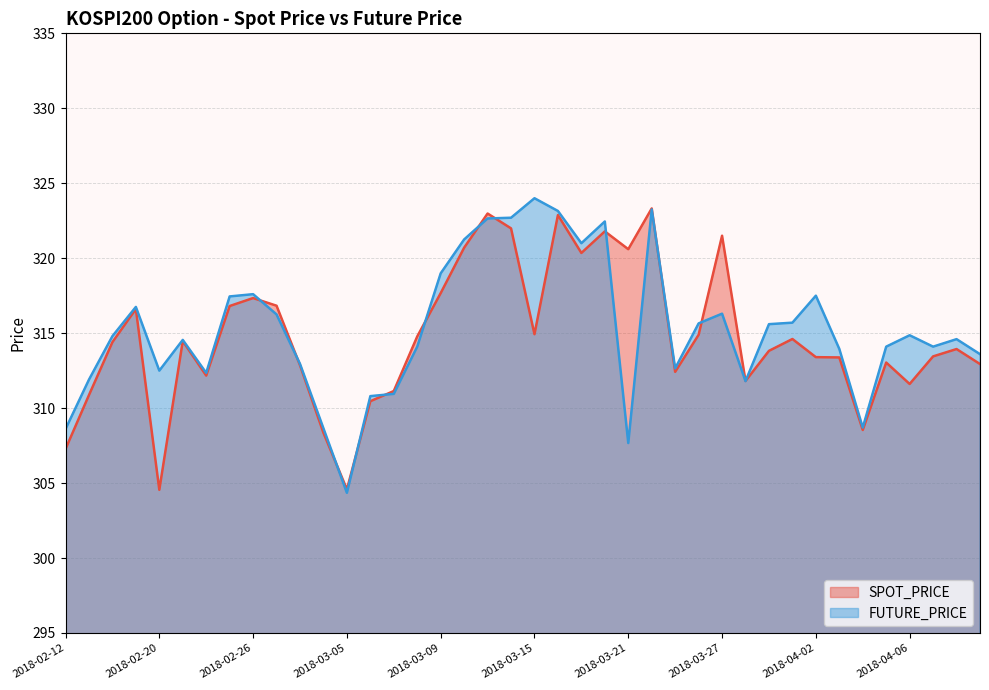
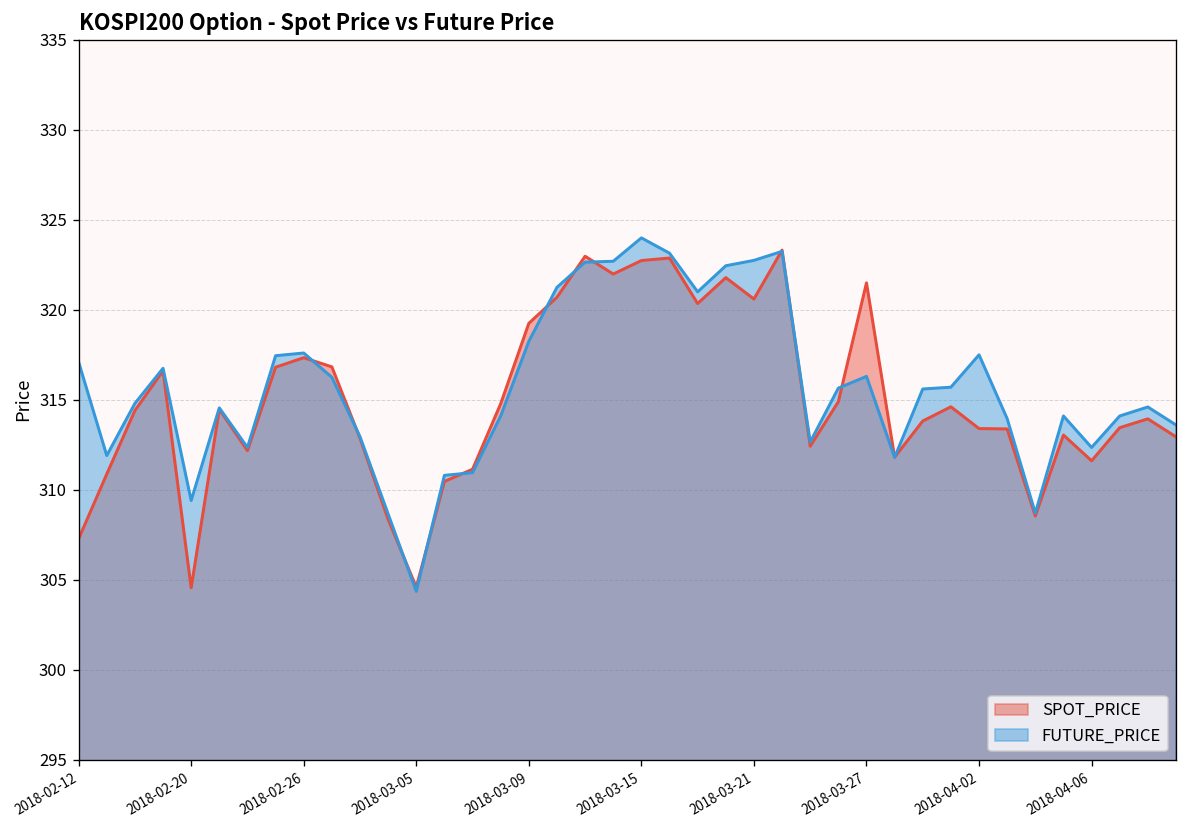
  {
    "SPOT_PRICE": {
      "2018-02-12": 307.3,
      "2018-02-20": 304.6,
      "2018-02-26": 317.3,
      "2018-03-05": 304.6,
-     "2018-03-09": 317.7,
-     "2018-03-15": 314.9,
+     "2018-03-09": 319.3,
+     "2018-03-15": 322.7,
      "2018-03-21": 320.6,
      "2018-03-27": 321.5,
      "2018-04-02": 313.4,
      "2018-04-06": 311.6
    },
    "FUTURE_PRICE": {
-     "2018-02-12": 308.6,
-     "2018-02-20": 312.5,
+     "2018-02-12": 317.1,
+     "2018-02-20": 309.4,
      "2018-02-26": 317.6,
      "2018-03-05": 304.4,
-     "2018-03-09": 319.0,
+     "2018-03-09": 318.3,
      "2018-03-15": 324.0,
-     "2018-03-21": 307.7,
+     "2018-03-21": 322.8,
      "2018-03-27": 316.3,
      "2018-04-02": 317.5,
-     "2018-04-06": 314.9
+     "2018-04-06": 312.4
    }
  }
